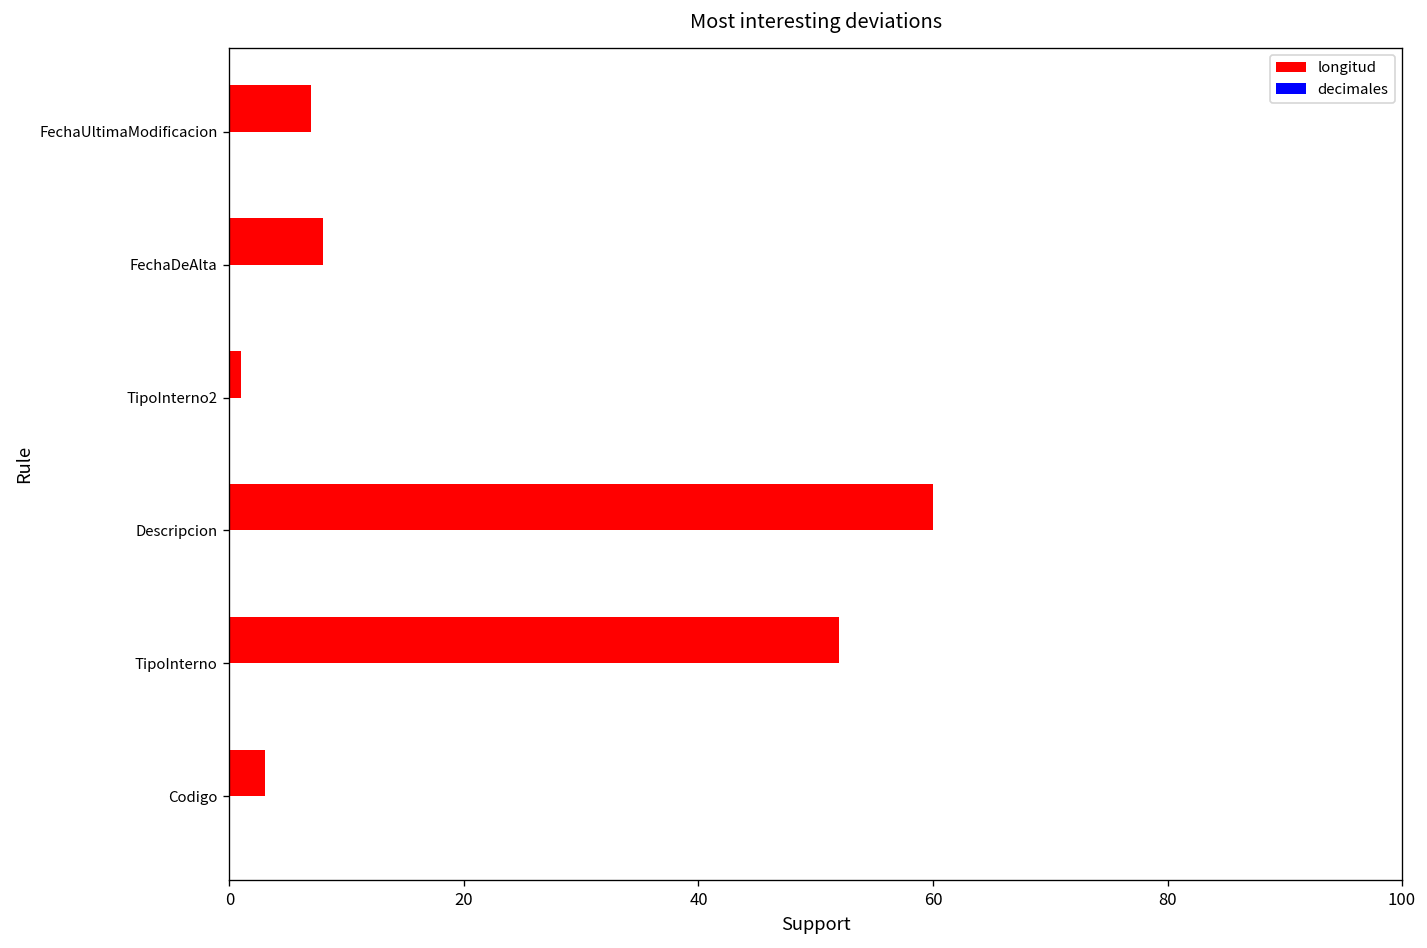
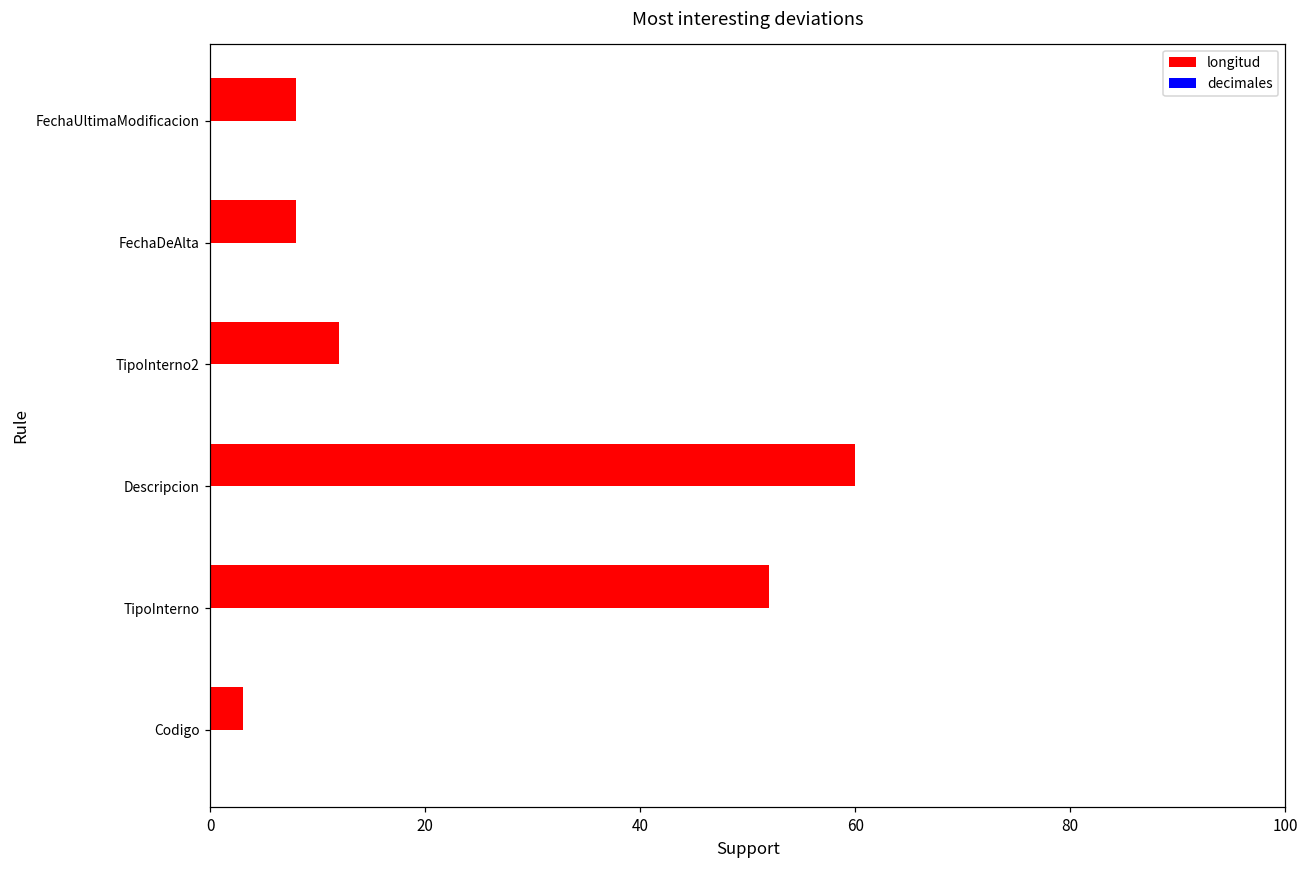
  {
    "longitud": {
-     "FechaUltimaModificacion": 7,
+     "FechaUltimaModificacion": 8,
      "FechaDeAlta": 8,
-     "TipoInterno2": 1,
+     "TipoInterno2": 12,
      "Descripcion": 60,
      "TipoInterno": 52,
      "Codigo": 3
    },
    "decimales": {
      "FechaUltimaModificacion": 0,
      "FechaDeAlta": 0,
      "TipoInterno2": 0,
      "Descripcion": 0,
      "TipoInterno": 0,
      "Codigo": 0
    }
  }
